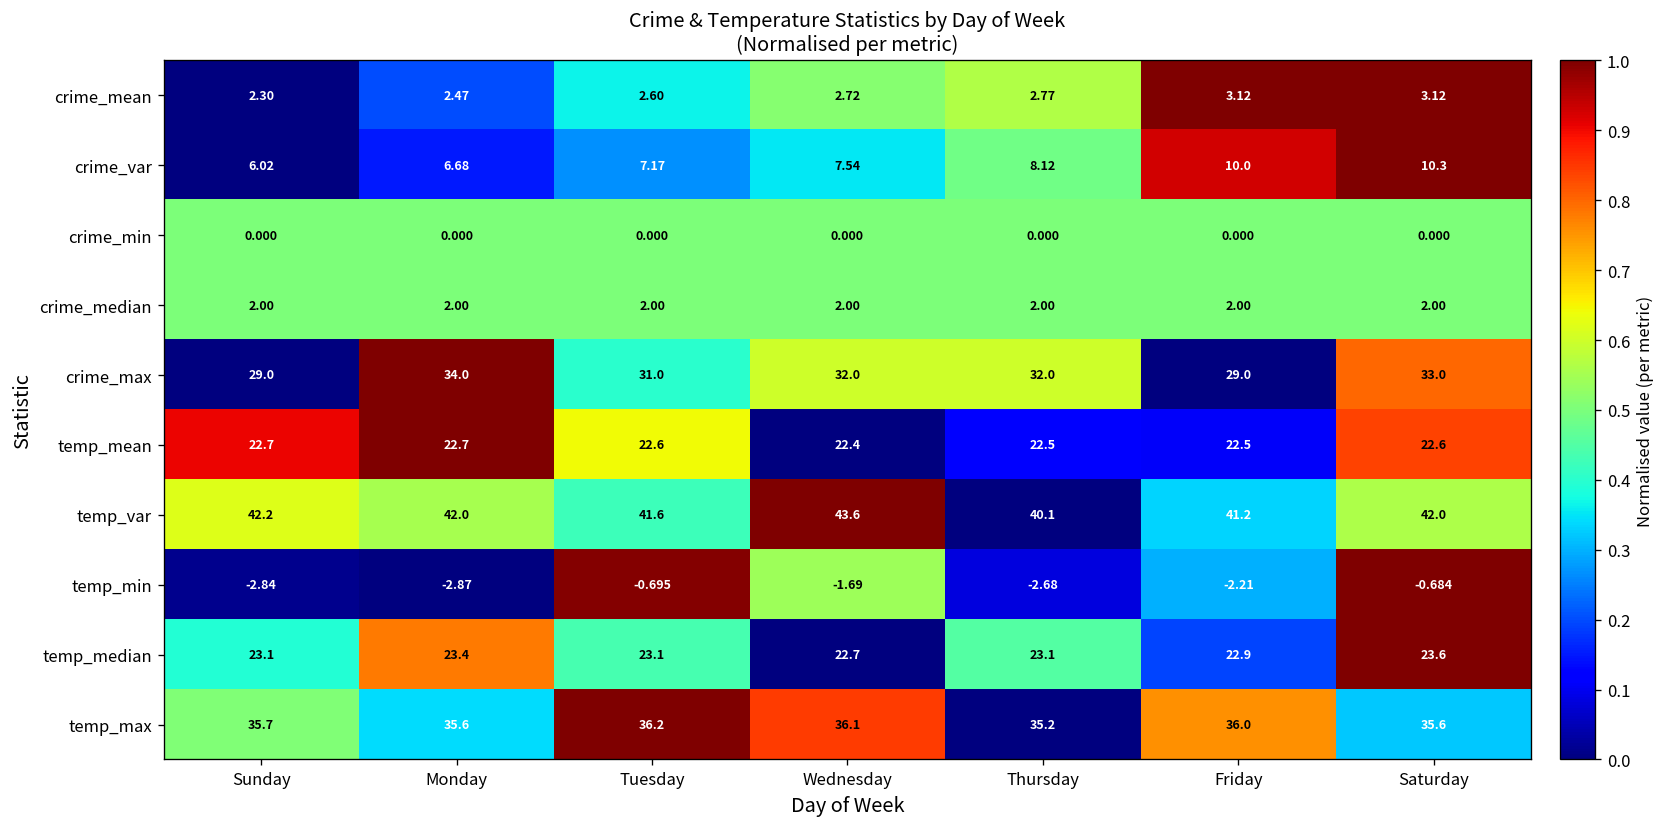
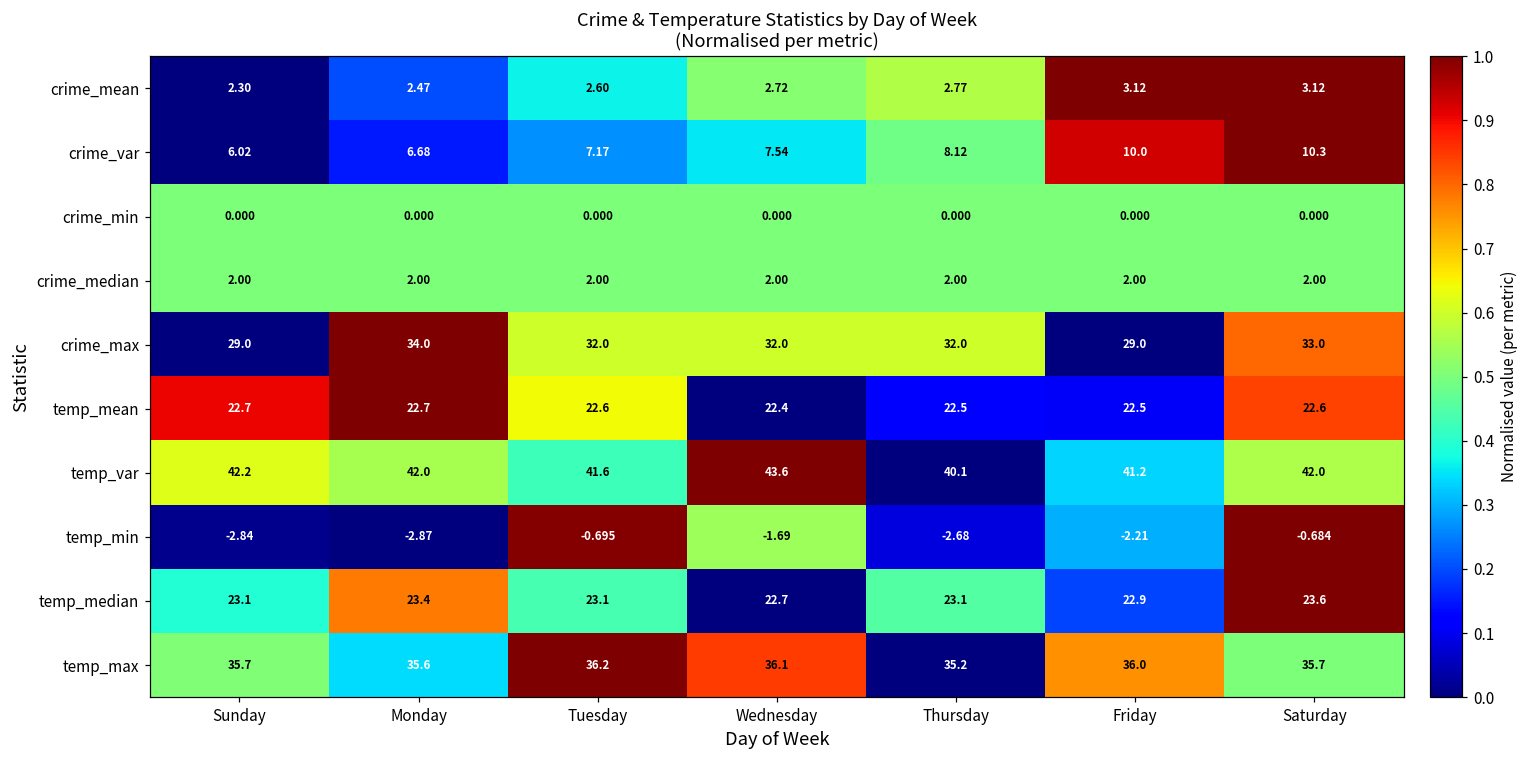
  {
    "crime_mean": {
      "Sunday": 2.30,
      "Monday": 2.47,
      "Tuesday": 2.60,
      "Wednesday": 2.72,
      "Thursday": 2.77,
      "Friday": 3.12,
      "Saturday": 3.12
    },
    "crime_var": {
      "Sunday": 6.02,
      "Monday": 6.68,
      "Tuesday": 7.17,
      "Wednesday": 7.54,
      "Thursday": 8.12,
      "Friday": 10.0,
      "Saturday": 10.3
    },
    "crime_min": {
      "Sunday": 0.000,
      "Monday": 0.000,
      "Tuesday": 0.000,
      "Wednesday": 0.000,
      "Thursday": 0.000,
      "Friday": 0.000,
      "Saturday": 0.000
    },
    "crime_median": {
      "Sunday": 2.00,
      "Monday": 2.00,
      "Tuesday": 2.00,
      "Wednesday": 2.00,
      "Thursday": 2.00,
      "Friday": 2.00,
      "Saturday": 2.00
    },
    "crime_max": {
      "Sunday": 29.0,
      "Monday": 34.0,
-     "Tuesday": 31.0,
+     "Tuesday": 32.0,
      "Wednesday": 32.0,
      "Thursday": 32.0,
      "Friday": 29.0,
      "Saturday": 33.0
    },
    "temp_mean": {
      "Sunday": 22.7,
      "Monday": 22.7,
      "Tuesday": 22.6,
      "Wednesday": 22.4,
      "Thursday": 22.5,
      "Friday": 22.5,
      "Saturday": 22.6
    },
    "temp_var": {
      "Sunday": 42.2,
      "Monday": 42.0,
      "Tuesday": 41.6,
      "Wednesday": 43.6,
      "Thursday": 40.1,
      "Friday": 41.2,
      "Saturday": 42.0
    },
    "temp_min": {
      "Sunday": -2.84,
      "Monday": -2.87,
      "Tuesday": -0.695,
      "Wednesday": -1.69,
      "Thursday": -2.68,
      "Friday": -2.21,
      "Saturday": -0.684
    },
    "temp_median": {
      "Sunday": 23.1,
      "Monday": 23.4,
      "Tuesday": 23.1,
      "Wednesday": 22.7,
      "Thursday": 23.1,
      "Friday": 22.9,
      "Saturday": 23.6
    },
    "temp_max": {
      "Sunday": 35.7,
      "Monday": 35.6,
      "Tuesday": 36.2,
      "Wednesday": 36.1,
      "Thursday": 35.2,
      "Friday": 36.0,
-     "Saturday": 35.6
+     "Saturday": 35.7
    }
  }
